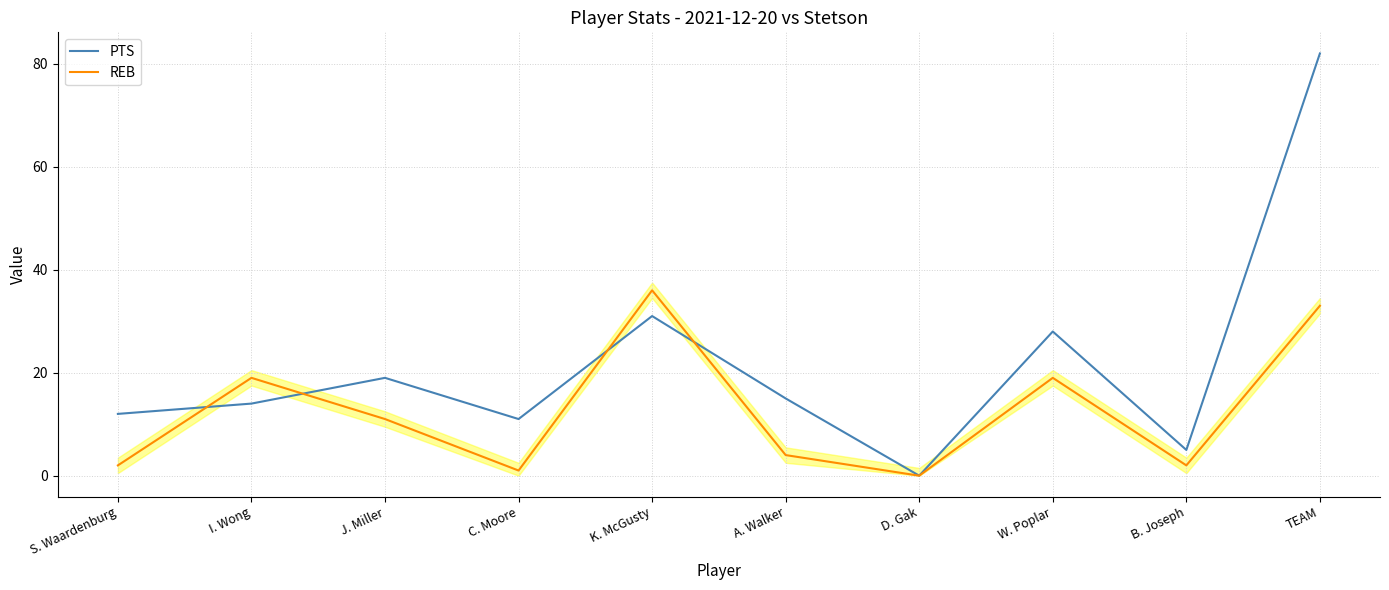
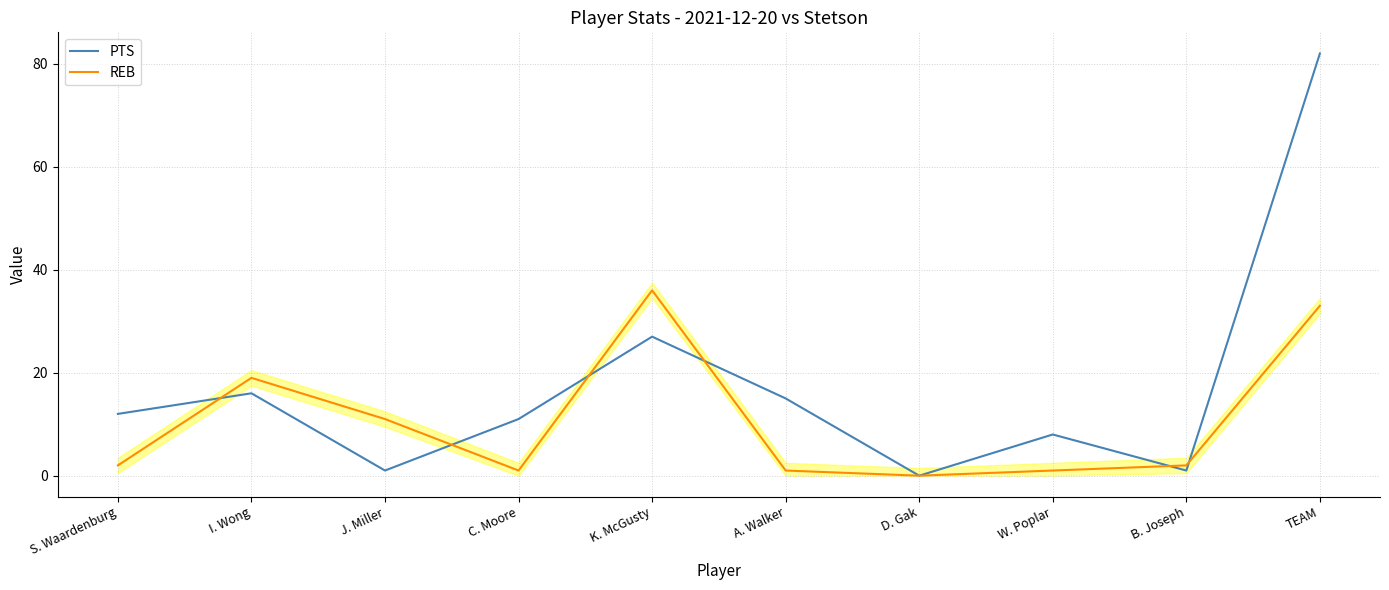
  {
    "PTS": {
      "S. Waardenburg": 12,
-     "I. Wong": 14,
-     "J. Miller": 19,
+     "I. Wong": 16,
+     "J. Miller": 1,
      "C. Moore": 11,
-     "K. McGusty": 31,
+     "K. McGusty": 27,
      "A. Walker": 15,
-     "W. Poplar": 28,
-     "B. Joseph": 5,
+     "W. Poplar": 8,
+     "B. Joseph": 1,
      "TEAM": 82
    },
    "REB": {
      "S. Waardenburg": 2,
      "I. Wong": 19,
      "J. Miller": 11,
      "C. Moore": 1,
      "K. McGusty": 36,
-     "A. Walker": 4,
-     "W. Poplar": 19,
+     "A. Walker": 1,
+     "W. Poplar": 1,
      "B. Joseph": 2,
      "TEAM": 33
    }
  }
